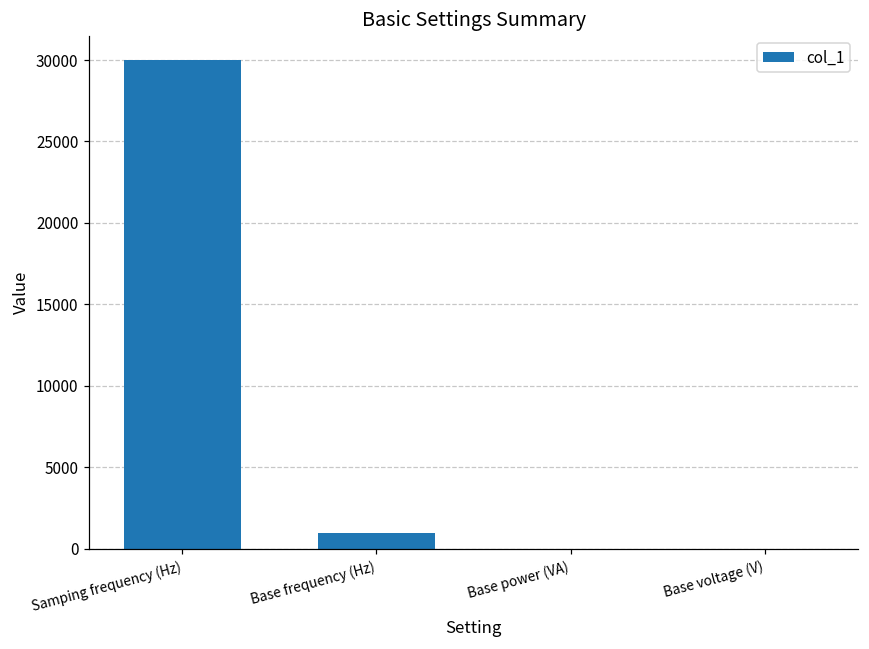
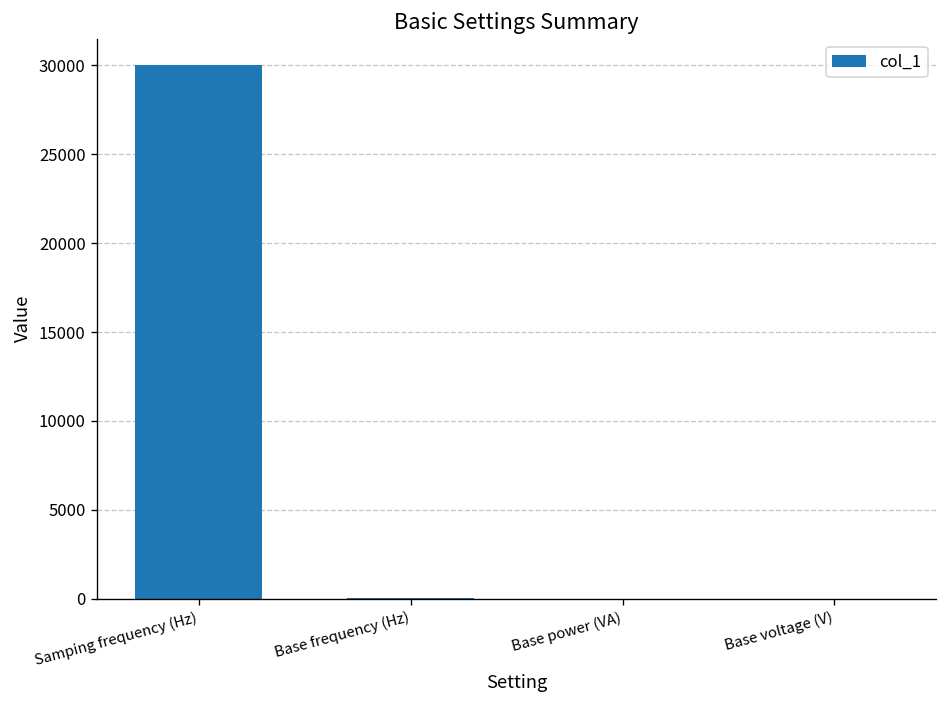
  {
    "Samping frequency (Hz)": 30000,
-   "Base frequency (Hz)": 1000
+   "Base frequency (Hz)": 100
  }
